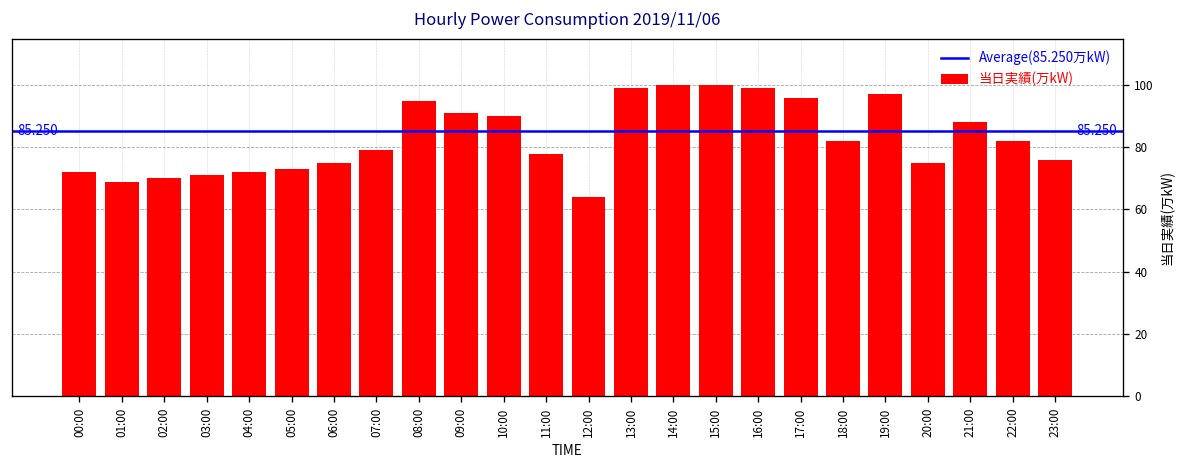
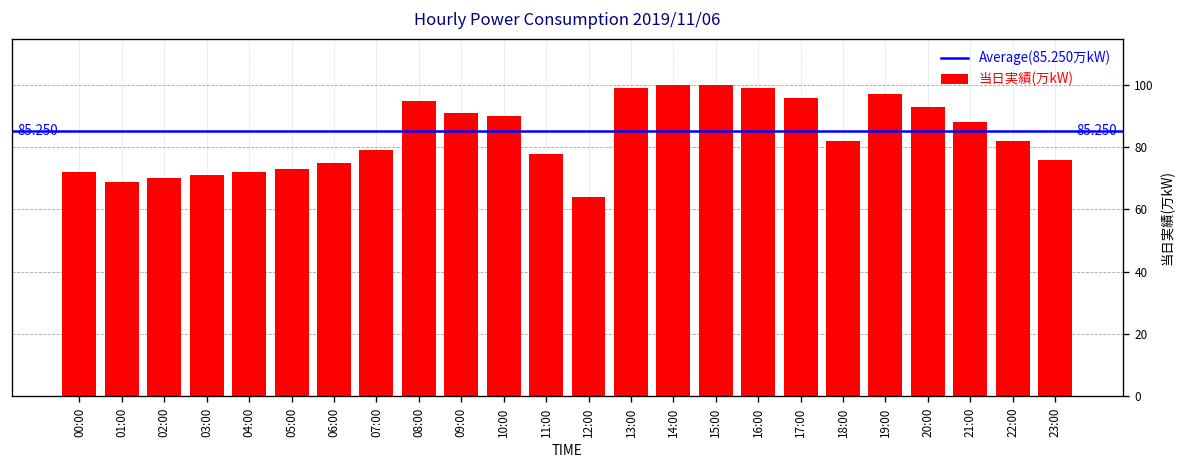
  {
    "00:00": 72,
    "01:00": 69,
    "02:00": 70,
    "03:00": 71,
    "04:00": 72,
    "05:00": 73,
    "06:00": 75,
    "07:00": 79,
    "08:00": 95,
    "09:00": 91,
    "10:00": 90,
    "11:00": 78,
    "12:00": 64,
    "13:00": 99,
    "14:00": 100,
    "15:00": 100,
    "16:00": 99,
    "17:00": 96,
    "18:00": 82,
    "19:00": 97,
-   "20:00": 75,
+   "20:00": 93,
    "21:00": 88,
    "22:00": 82,
    "23:00": 76
  }
